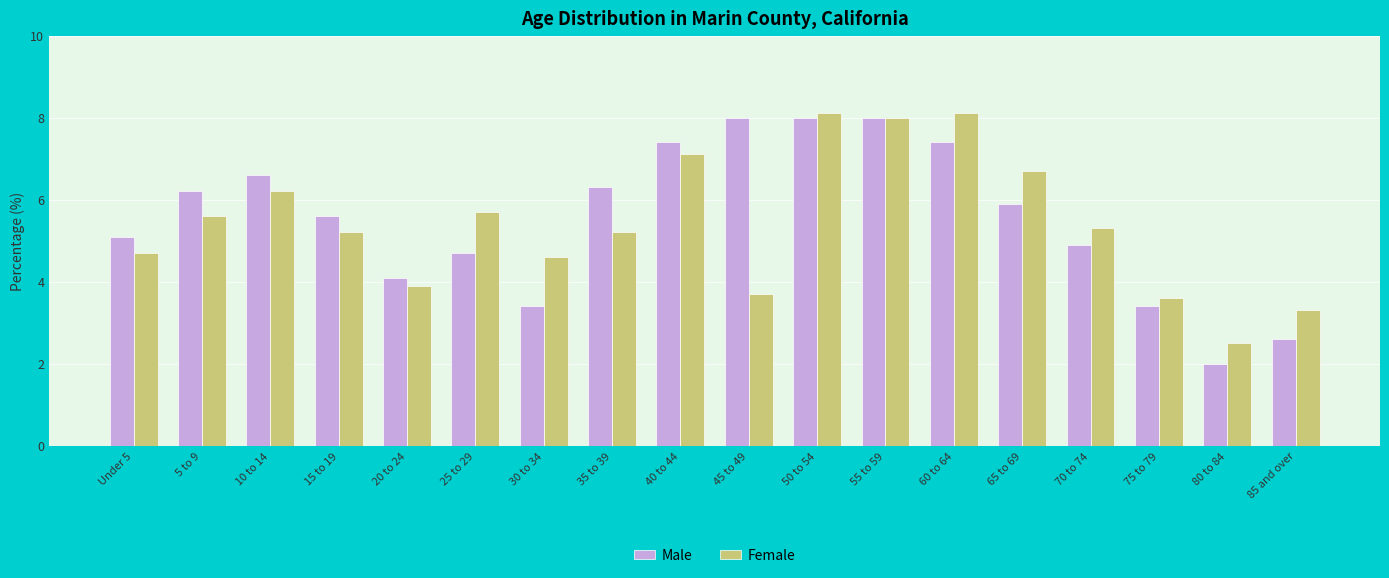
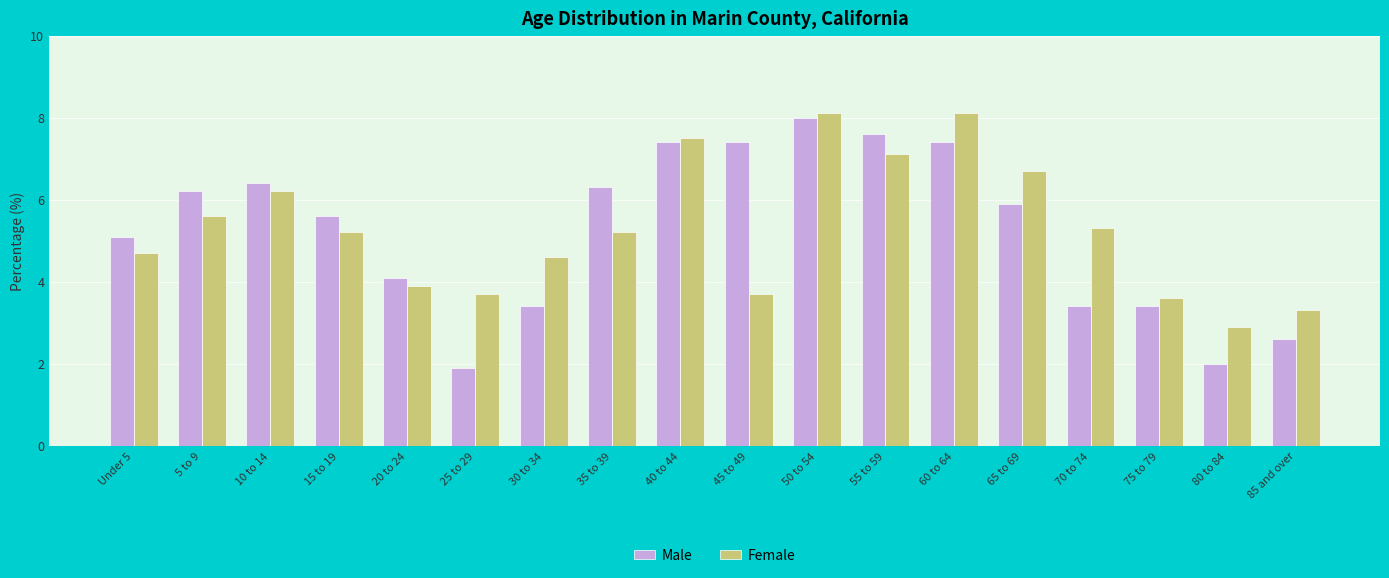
  {
    "Male": {
      "Under 5": 5.1,
      "5 to 9": 6.2,
-     "10 to 14": 6.6,
+     "10 to 14": 6.4,
      "15 to 19": 5.6,
      "20 to 24": 4.1,
-     "25 to 29": 4.7,
+     "25 to 29": 1.9,
      "30 to 34": 3.4,
      "35 to 39": 6.3,
      "40 to 44": 7.4,
-     "45 to 49": 8.0,
+     "45 to 49": 7.4,
      "50 to 54": 8.0,
-     "55 to 59": 8.0,
+     "55 to 59": 7.6,
      "60 to 64": 7.4,
      "65 to 69": 5.9,
-     "70 to 74": 4.9,
+     "70 to 74": 3.4,
      "75 to 79": 3.4,
      "80 to 84": 2.0,
      "85 and over": 2.6
    },
    "Female": {
      "Under 5": 4.7,
      "5 to 9": 5.6,
      "10 to 14": 6.2,
      "15 to 19": 5.2,
      "20 to 24": 3.9,
-     "25 to 29": 5.7,
+     "25 to 29": 3.7,
      "30 to 34": 4.6,
      "35 to 39": 5.2,
-     "40 to 44": 7.1,
+     "40 to 44": 7.5,
      "45 to 49": 3.7,
      "50 to 54": 8.1,
-     "55 to 59": 8.0,
+     "55 to 59": 7.1,
      "60 to 64": 8.1,
      "65 to 69": 6.7,
      "70 to 74": 5.3,
      "75 to 79": 3.6,
-     "80 to 84": 2.5,
+     "80 to 84": 2.9,
      "85 and over": 3.3
    }
  }
